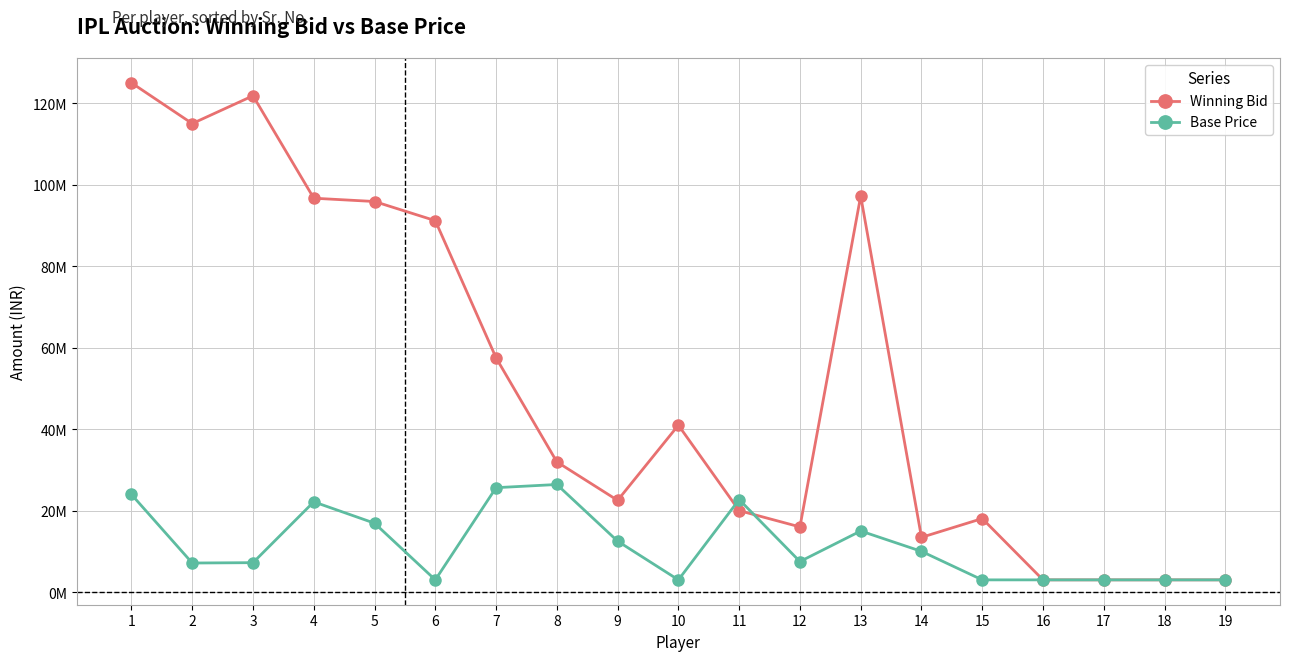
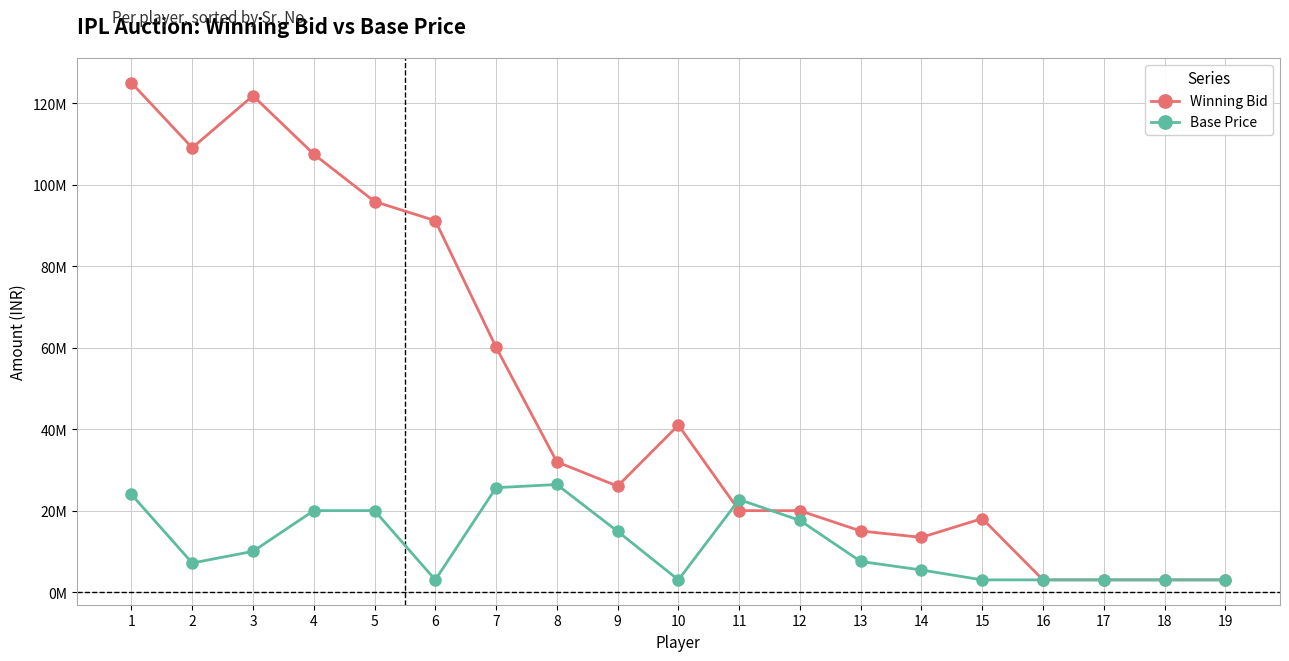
  {
    "Winning Bid": {
      "1": 125000000,
-     "2": 115000000,
+     "2": 109000000,
      "3": 122000000,
-     "4": 97000000,
+     "4": 108000000,
      "5": 96000000,
      "6": 91000000,
-     "7": 58000000,
+     "7": 60000000,
      "8": 32000000,
-     "9": 23000000,
+     "9": 26000000,
      "10": 41000000,
      "11": 20000000,
-     "12": 16000000,
-     "13": 97000000,
+     "12": 20000000,
+     "13": 15000000,
      "14": 13000000,
      "15": 18000000
    },
    "Base Price": {
      "1": 24000000,
      "2": 7000000,
-     "3": 7000000,
-     "4": 22000000,
-     "5": 17000000,
+     "3": 10000000,
+     "4": 20000000,
+     "5": 20000000,
      "6": 3000000,
      "7": 26000000,
      "8": 26000000,
-     "9": 13000000,
+     "9": 15000000,
      "10": 3000000,
      "11": 23000000,
-     "12": 8000000,
-     "13": 15000000,
-     "14": 10000000,
+     "12": 18000000,
+     "13": 8000000,
+     "14": 5000000,
      "15": 3000000
    }
  }
